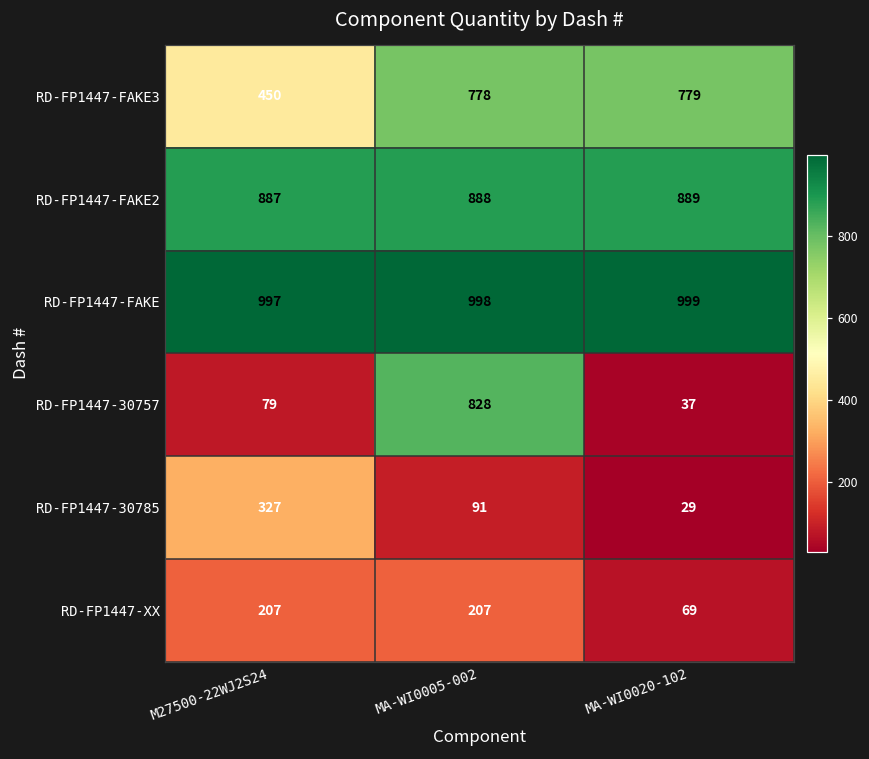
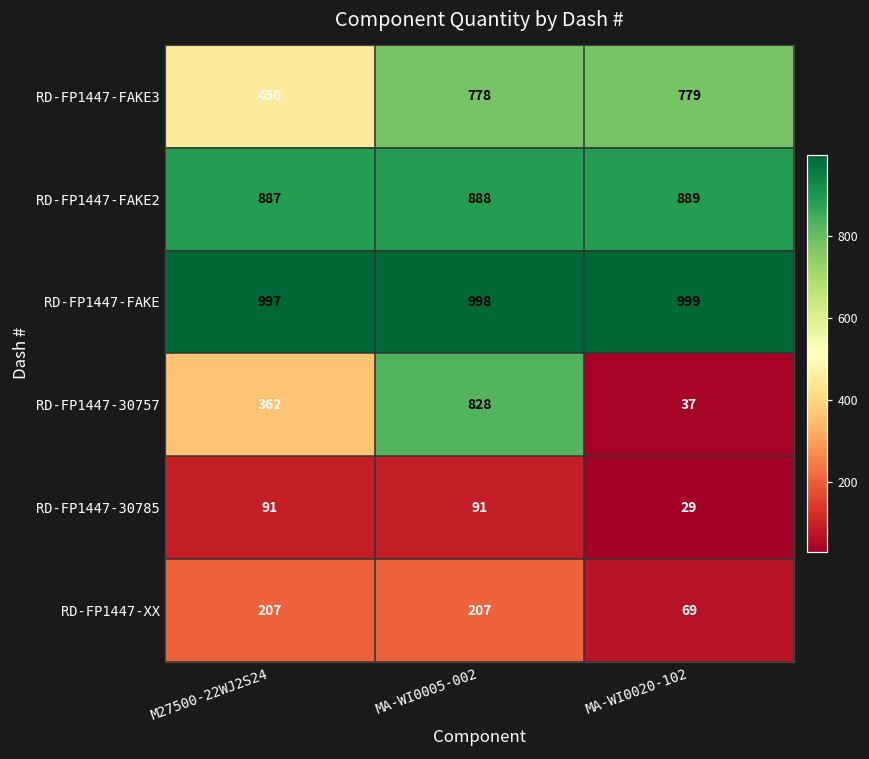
  {
    "RD-FP1447-FAKE3": {
      "M27500-22WJ2S24": 450,
      "MA-WI0005-002": 778,
      "MA-WI0020-102": 779
    },
    "RD-FP1447-FAKE2": {
      "M27500-22WJ2S24": 887,
      "MA-WI0005-002": 888,
      "MA-WI0020-102": 889
    },
    "RD-FP1447-FAKE": {
      "M27500-22WJ2S24": 997,
      "MA-WI0005-002": 998,
      "MA-WI0020-102": 999
    },
    "RD-FP1447-30757": {
-     "M27500-22WJ2S24": 79,
+     "M27500-22WJ2S24": 362,
      "MA-WI0005-002": 828,
      "MA-WI0020-102": 37
    },
    "RD-FP1447-30785": {
-     "M27500-22WJ2S24": 327,
+     "M27500-22WJ2S24": 91,
      "MA-WI0005-002": 91,
      "MA-WI0020-102": 29
    },
    "RD-FP1447-XX": {
      "M27500-22WJ2S24": 207,
      "MA-WI0005-002": 207,
      "MA-WI0020-102": 69
    }
  }
